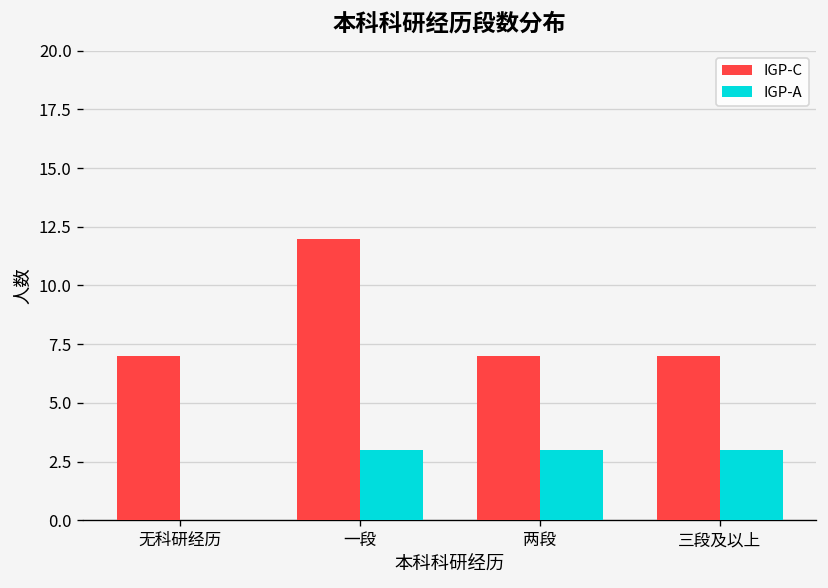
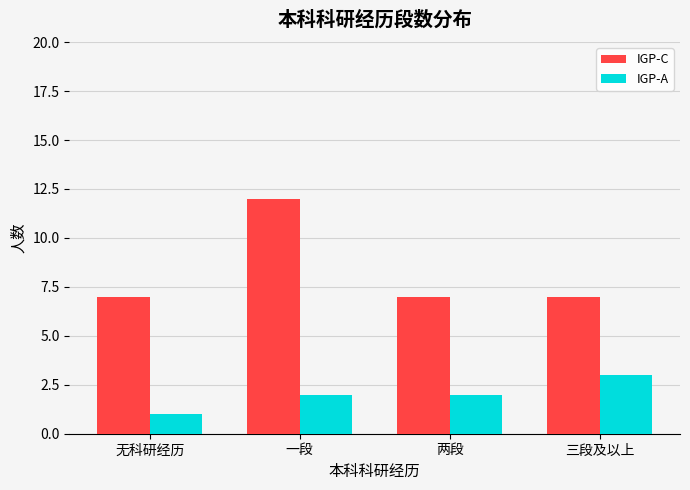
  {
    "IGP-C": {
      "无科研经历": 7,
      "一段": 12,
      "两段": 7,
      "三段及以上": 7
    },
    "IGP-A": {
-     "无科研经历": 0,
-     "一段": 3,
-     "两段": 3,
+     "无科研经历": 1,
+     "一段": 2,
+     "两段": 2,
      "三段及以上": 3
    }
  }
